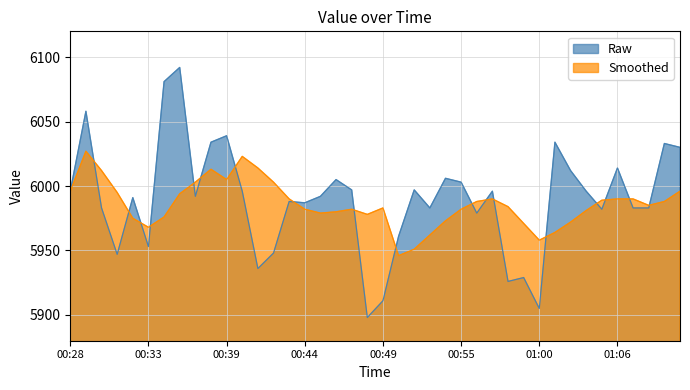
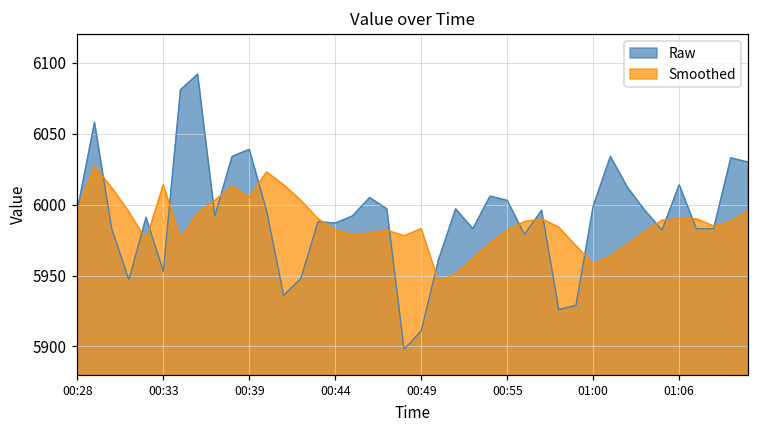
  {
    "Raw": {
      "00:33": 5953,
      "00:39": 6039,
      "00:44": 5987,
      "00:49": 5911,
      "00:55": 6003,
-     "01:00": 5905,
+     "01:00": 5999,
      "01:06": 6014
    },
    "Smoothed": {
-     "00:33": 5968,
+     "00:33": 6014,
      "00:39": 6005,
      "00:44": 5982,
      "00:49": 5983,
      "00:55": 5982,
      "01:00": 5958,
      "01:06": 5990
    }
  }
